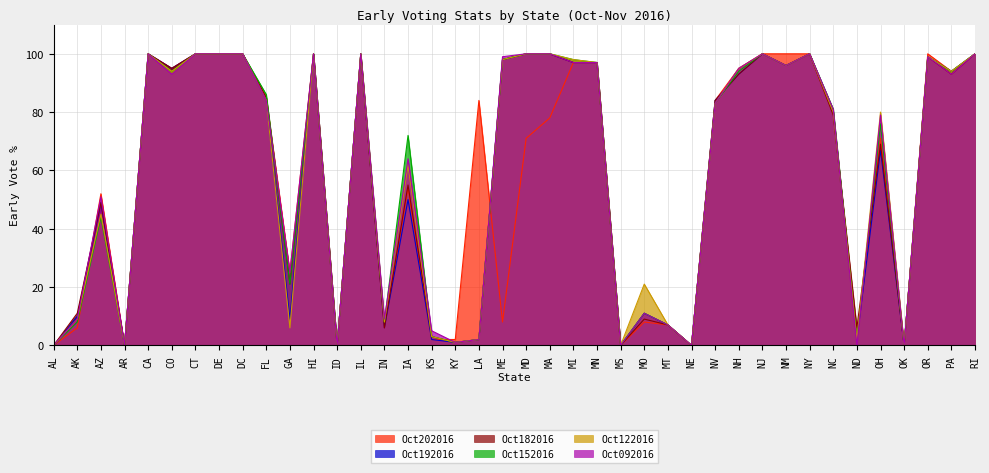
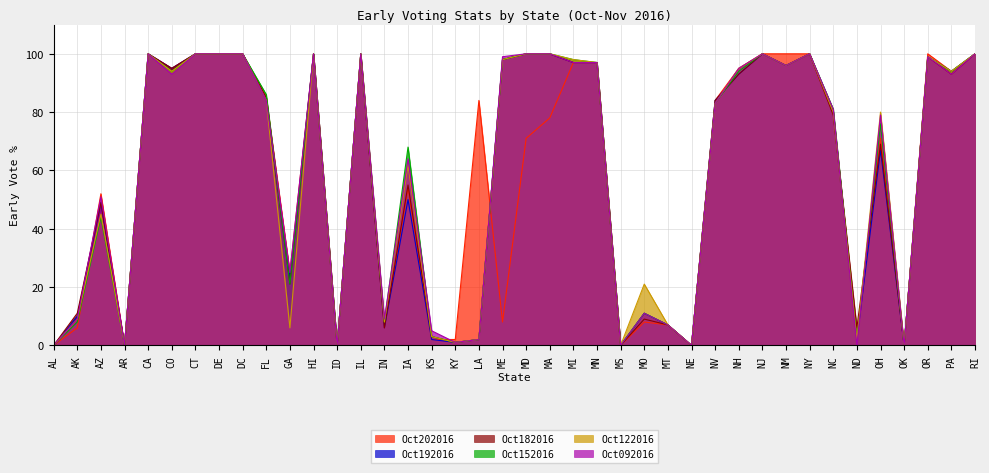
  {
    "Oct202016": {
      "AK": 6,
      "AZ": 52,
      "IA": 54,
      "KY": 2,
      "LA": 84,
      "ME": 8,
      "MD": 71,
      "MA": 78,
      "MO": 8,
      "NM": 100,
      "OH": 71,
      "OR": 100
    },
    "Oct192016": {
      "AK": 10,
-     "GA": 9,
+     "GA": 23,
      "IA": 50,
      "OH": 67
    },
    "Oct182016": {
      "AK": 11,
      "IA": 55,
      "MO": 9,
      "NC": 79,
      "ND": 6,
      "OH": 69
    },
    "Oct152016": {
      "AK": 8,
      "AZ": 44,
      "FL": 86,
-     "IA": 72,
+     "IA": 68,
      "NH": 94,
      "OH": 76
    },
    "Oct122016": {
      "AZ": 45,
      "GA": 6,
      "IA": 62,
      "MO": 21,
      "OH": 80
    },
    "Oct092016": {
      "AZ": 51,
      "CO": 93,
      "IN": 9,
      "IA": 64,
      "KS": 5,
      "ME": 99,
      "ND": 0,
      "OH": 79
    }
  }
